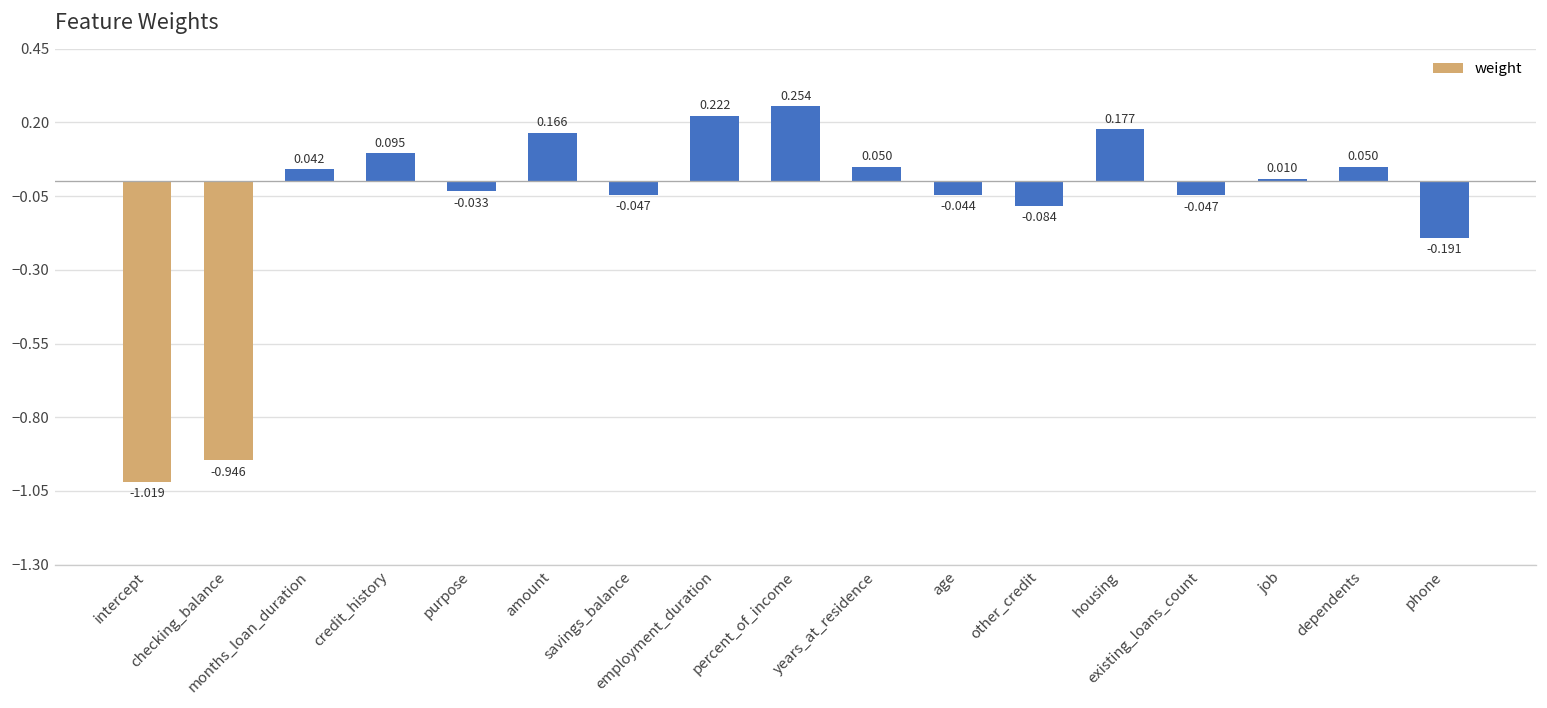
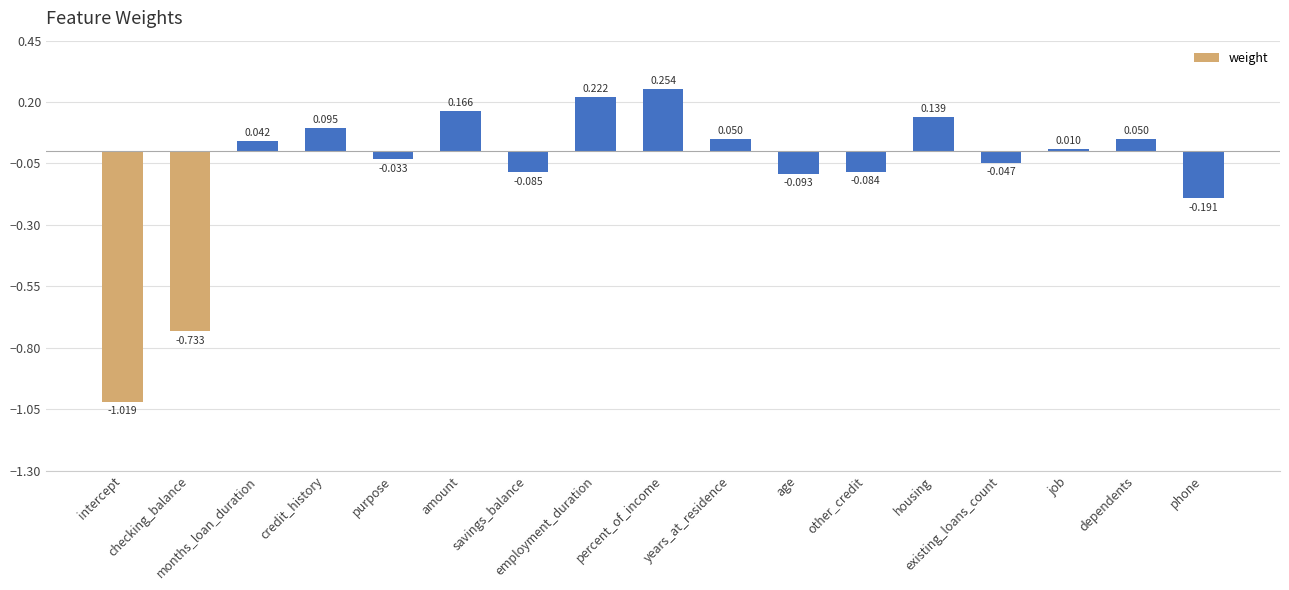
  {
    "intercept": -1.019,
-   "checking_balance": -0.946,
+   "checking_balance": -0.733,
    "months_loan_duration": 0.042,
    "credit_history": 0.095,
    "purpose": -0.033,
    "amount": 0.166,
-   "savings_balance": -0.047,
+   "savings_balance": -0.085,
    "employment_duration": 0.222,
    "percent_of_income": 0.254,
    "years_at_residence": 0.050,
-   "age": -0.044,
+   "age": -0.093,
    "other_credit": -0.084,
-   "housing": 0.177,
+   "housing": 0.139,
    "existing_loans_count": -0.047,
    "job": 0.010,
    "dependents": 0.050,
    "phone": -0.191
  }
